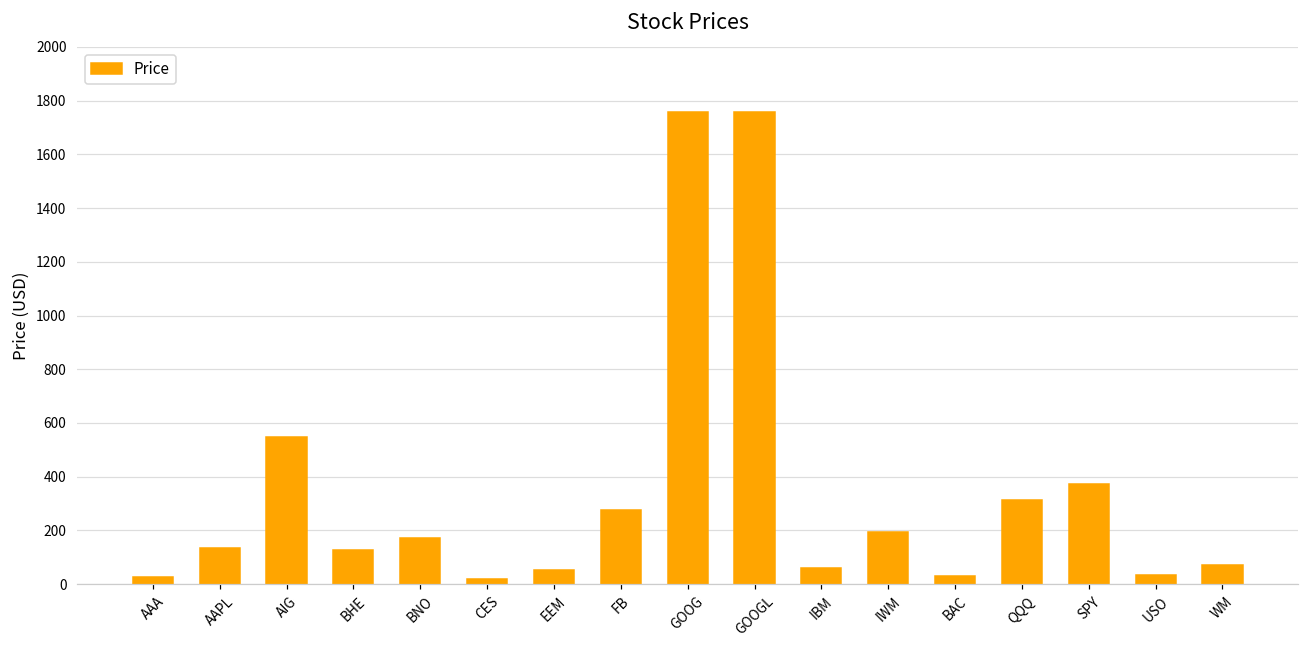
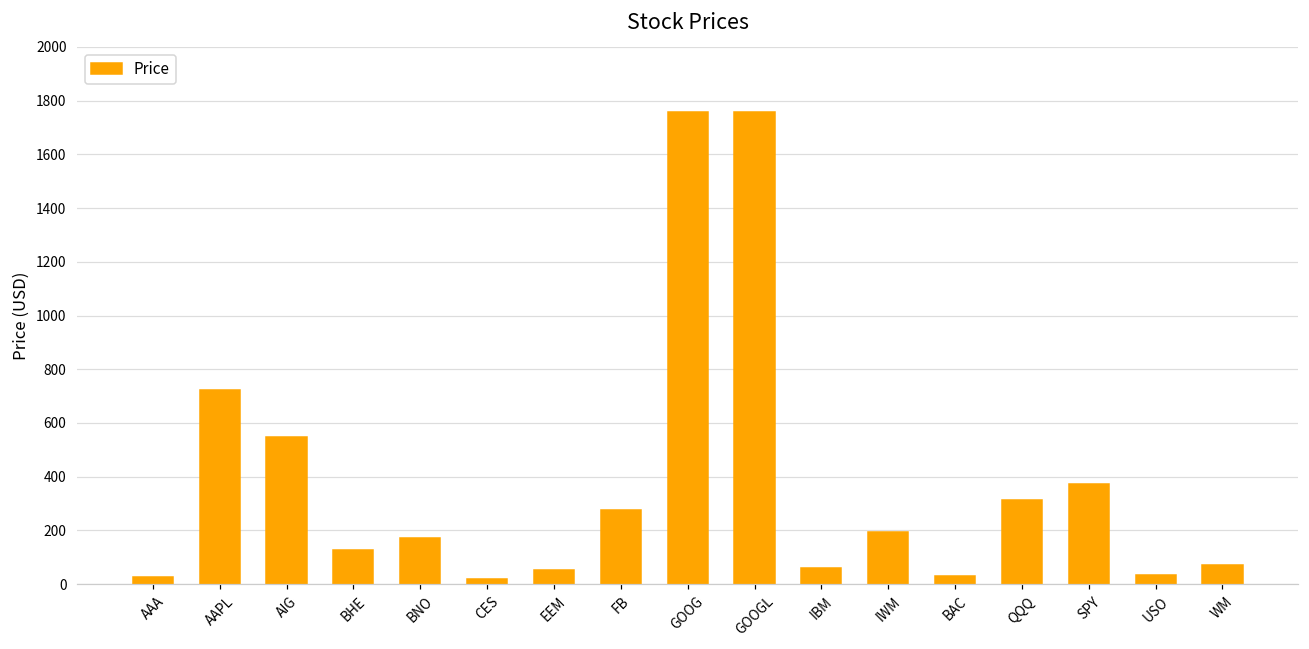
  {
    "AAA": 30,
-   "AAPL": 130,
+   "AAPL": 720,
    "AIG": 550,
    "BHE": 130,
    "BNO": 170,
    "CES": 20,
    "EEM": 50,
    "FB": 280,
    "GOOG": 1760,
    "GOOGL": 1760,
    "IBM": 60,
    "IWM": 190,
    "BAC": 30,
    "QQQ": 310,
    "SPY": 370,
    "USO": 30,
    "WM": 70
  }
